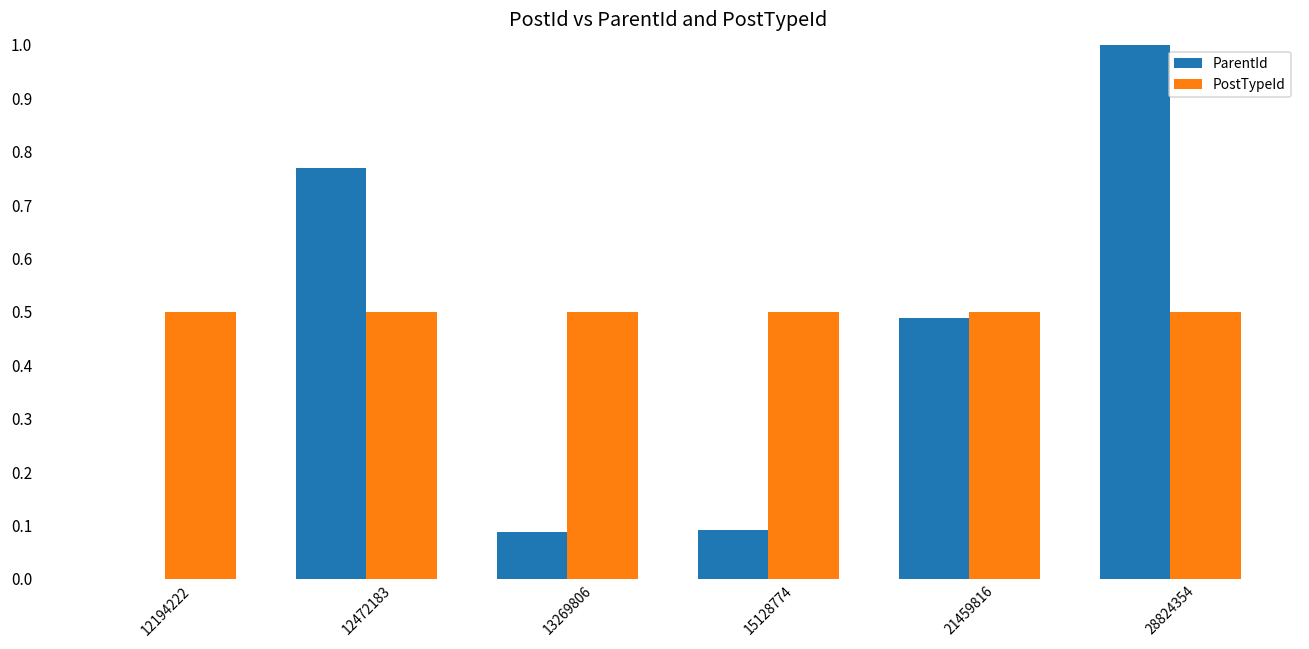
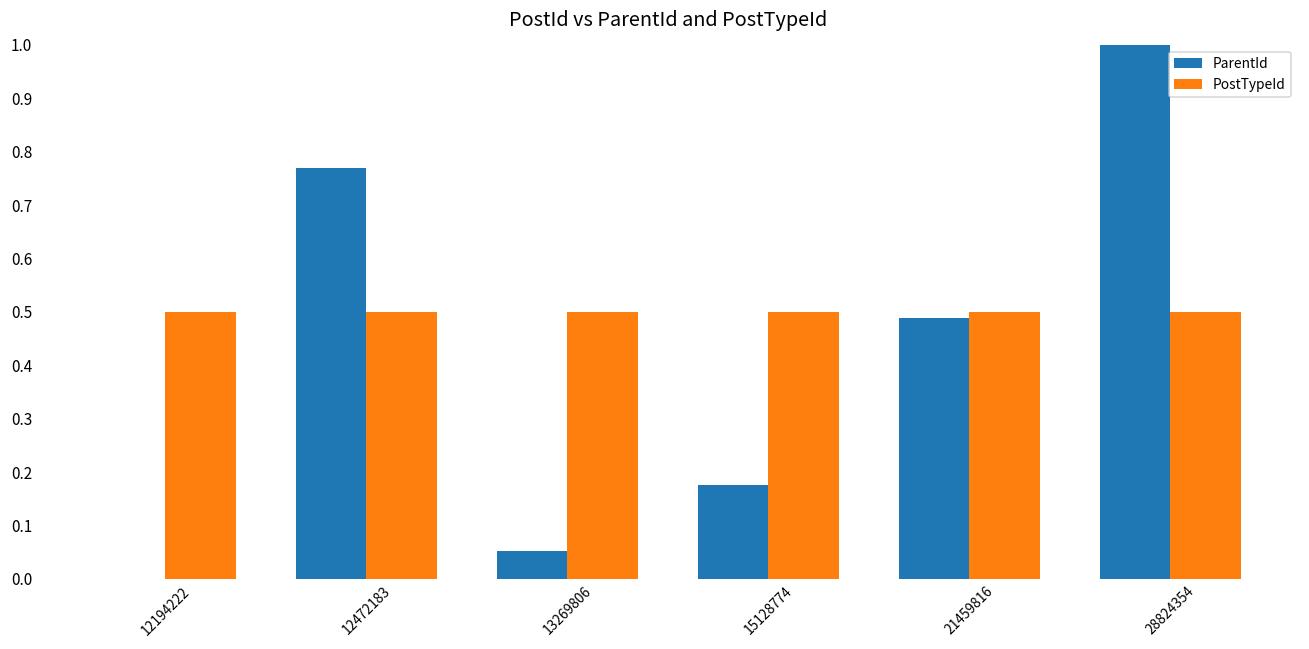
  {
    "ParentId": {
      "12194222": 0.00,
      "12472183": 0.77,
-     "13269806": 0.09,
-     "15128774": 0.09,
+     "13269806": 0.05,
+     "15128774": 0.18,
      "21459816": 0.49,
      "28824354": 1.00
    },
    "PostTypeId": {
      "12194222": 0.50,
      "12472183": 0.50,
      "13269806": 0.50,
      "15128774": 0.50,
      "21459816": 0.50,
      "28824354": 0.50
    }
  }
